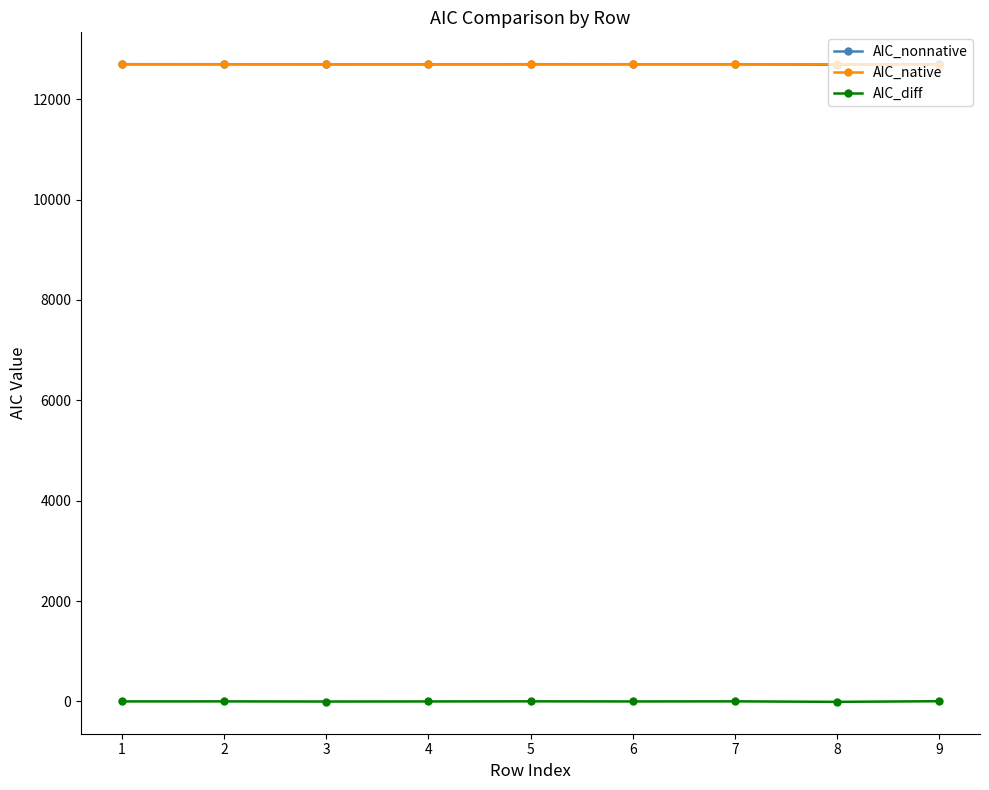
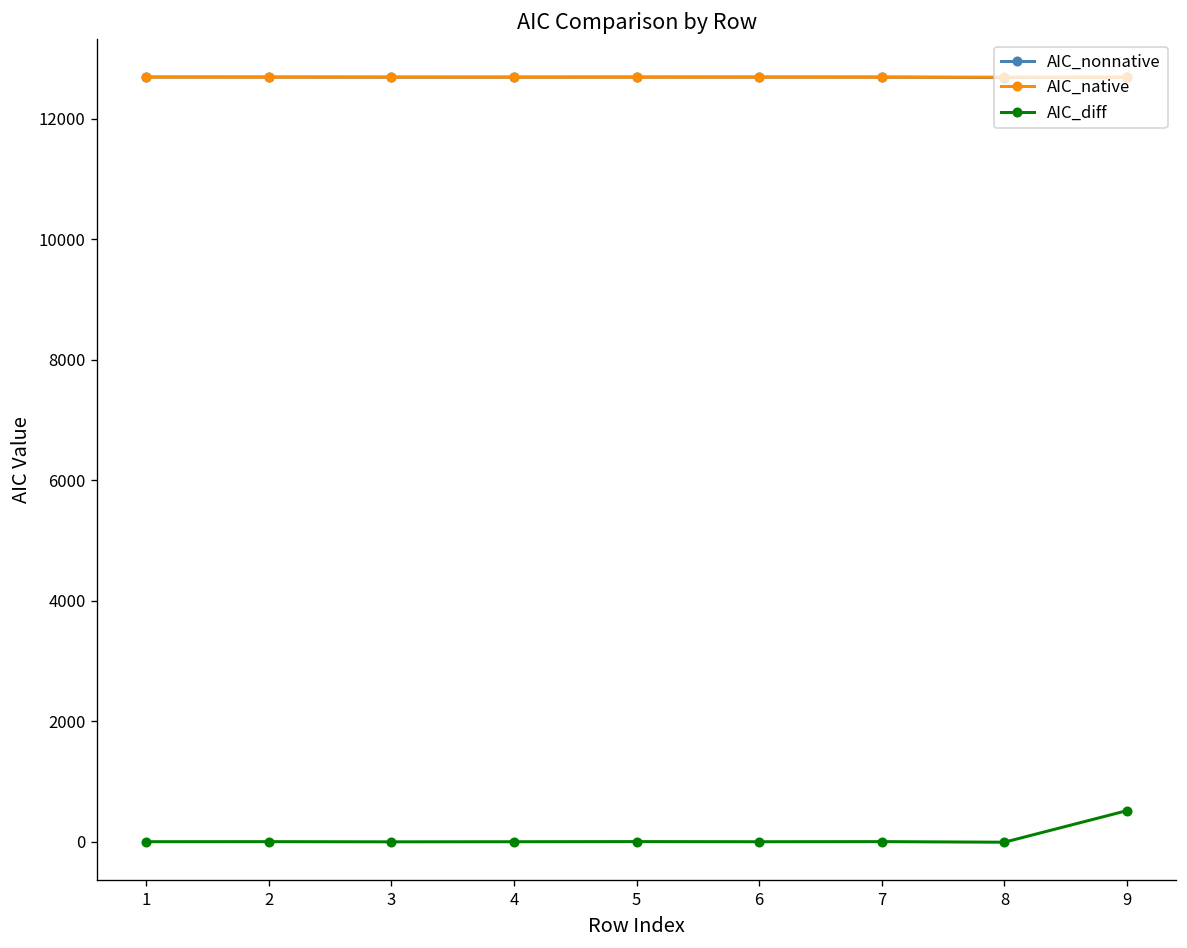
  {
    "AIC_diff": {
      "1": 0,
      "2": 0,
      "3": 0,
      "4": 0,
      "5": 0,
      "6": 0,
      "7": 0,
      "8": 0,
-     "9": 0
+     "9": 500
    }
  }
